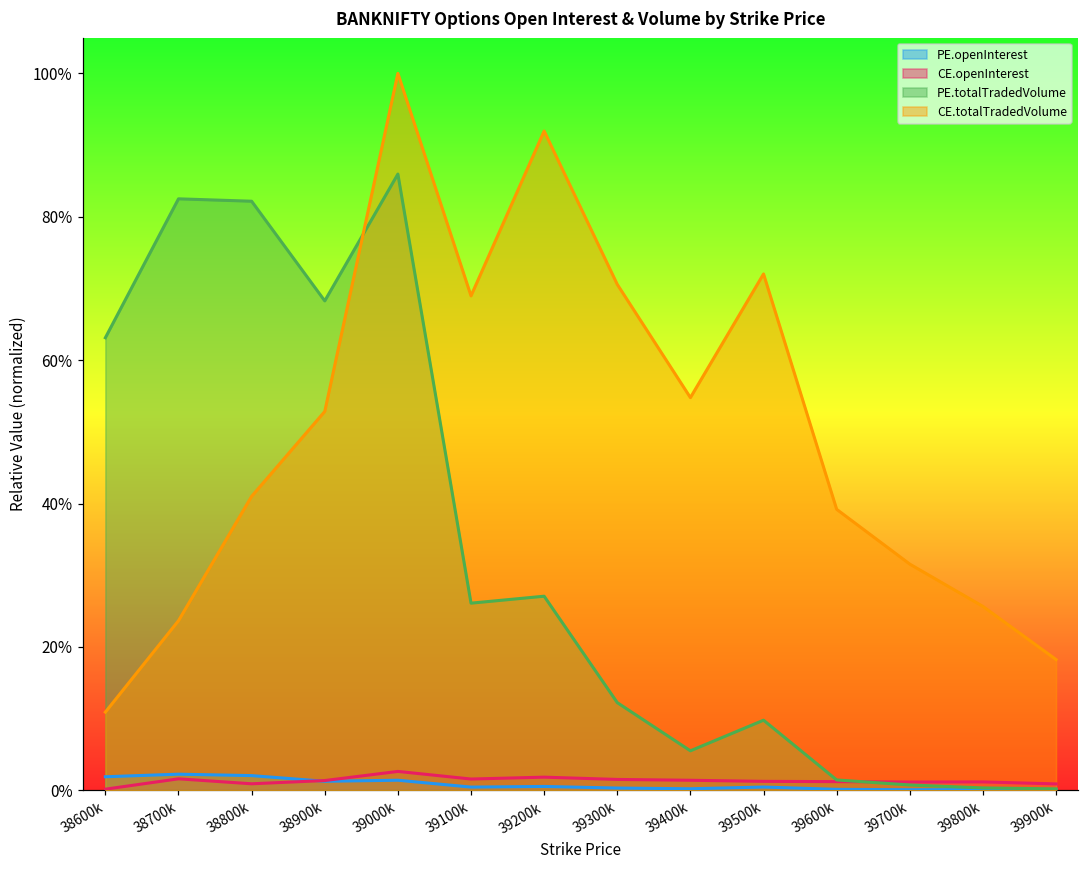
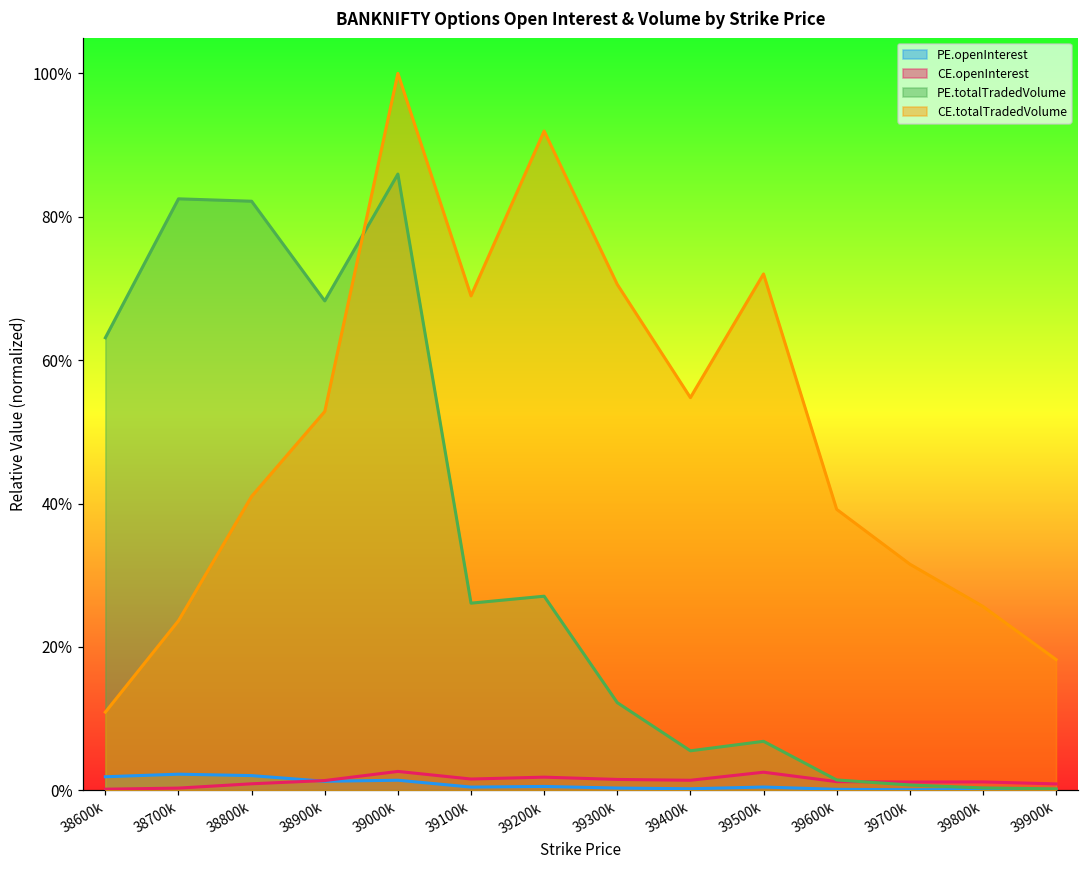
  {
    "PE.openInterest": {
      "38600k": "2%",
      "38700k": "2%",
      "38800k": "2%",
      "39000k": "1%",
      "39100k": "0%",
      "39200k": "1%",
      "39300k": "0%",
      "39400k": "0%",
      "39500k": "0%",
      "39600k": "0%",
      "39700k": "0%"
    },
    "CE.openInterest": {
      "38600k": "0%",
-     "38700k": "2%",
+     "38700k": "0%",
      "38800k": "1%",
      "39000k": "3%",
      "39100k": "2%",
      "39200k": "2%",
      "39300k": "2%",
      "39400k": "1%",
-     "39500k": "1%",
+     "39500k": "3%",
      "39700k": "1%",
      "39800k": "1%",
      "39900k": "1%"
    },
    "PE.totalTradedVolume": {
      "38600k": "63%",
      "38700k": "83%",
      "38800k": "82%",
      "38900k": "68%",
      "39000k": "86%",
      "39100k": "26%",
      "39200k": "27%",
      "39300k": "12%",
      "39400k": "6%",
-     "39500k": "10%",
+     "39500k": "7%",
      "39700k": "1%"
    },
    "CE.totalTradedVolume": {
      "38600k": "11%",
      "38700k": "24%",
      "38800k": "41%",
      "38900k": "53%",
      "39000k": "100%",
      "39100k": "69%",
      "39200k": "92%",
      "39300k": "71%",
      "39400k": "55%",
      "39500k": "72%",
      "39600k": "39%",
      "39700k": "32%",
      "39800k": "26%",
      "39900k": "18%"
    }
  }
